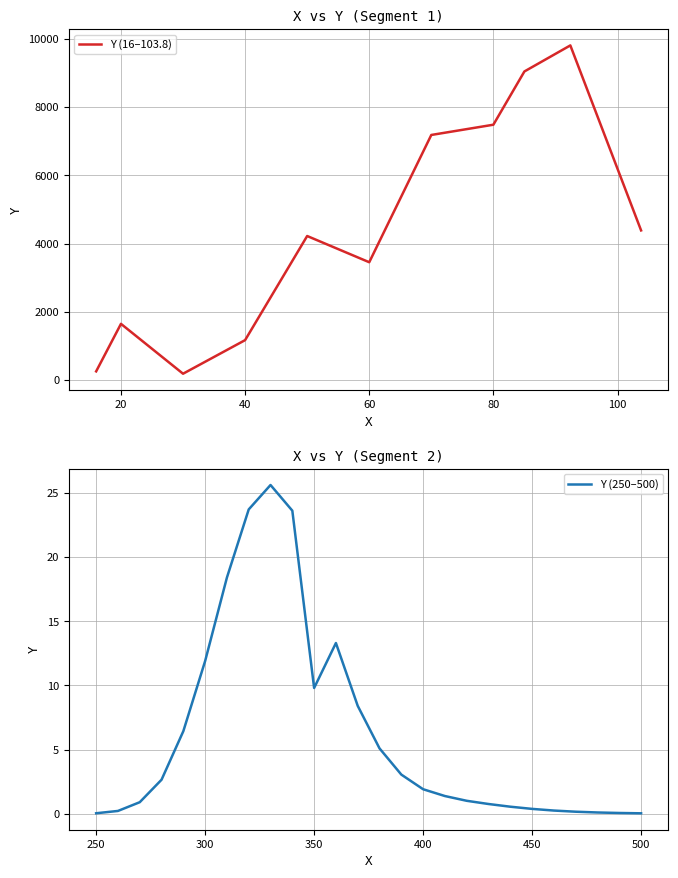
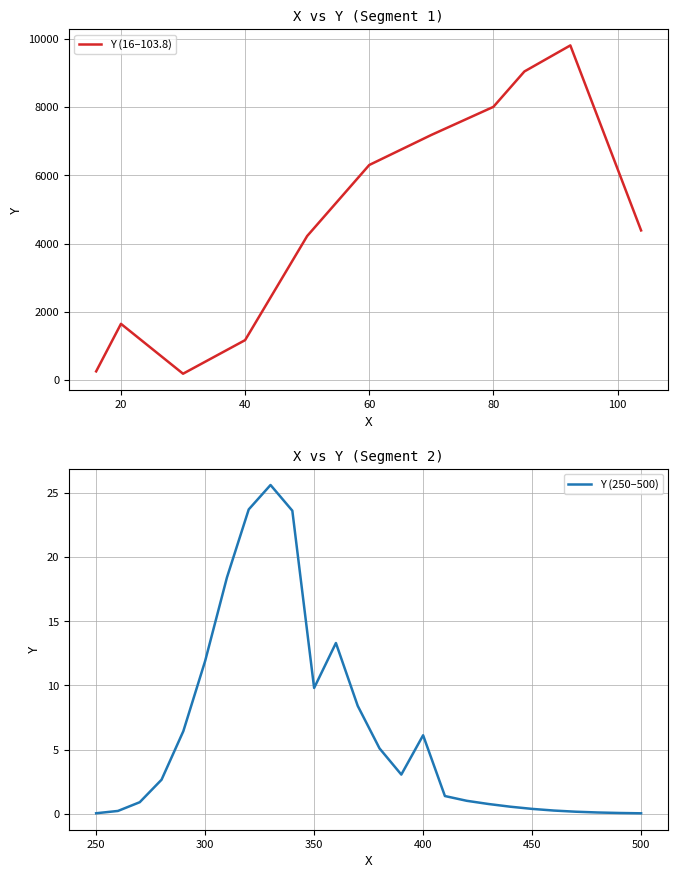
  {
    "X vs Y (Segment 1)": {
      "20": 1600,
      "40": 1200,
-     "60": 3500,
-     "80": 7500
+     "60": 6300,
+     "80": 8000
    },
    "X vs Y (Segment 2)": {
      "250": 0.1,
      "300": 11.9,
      "350": 9.8,
-     "400": 1.9,
+     "400": 6.1,
      "450": 0.4,
      "500": 0.0
    }
  }
